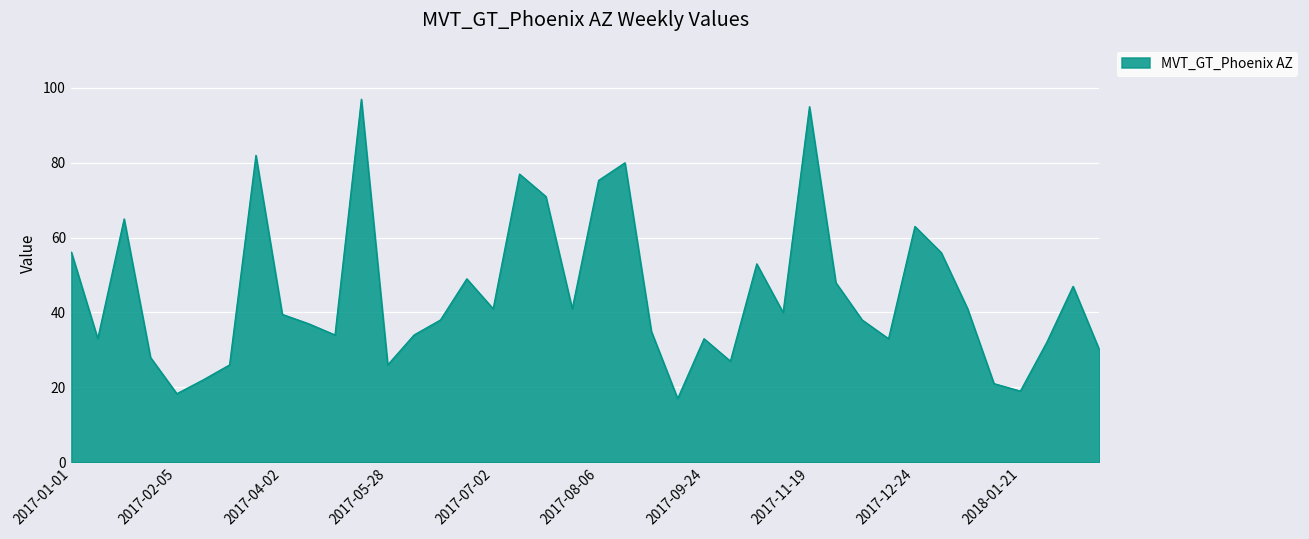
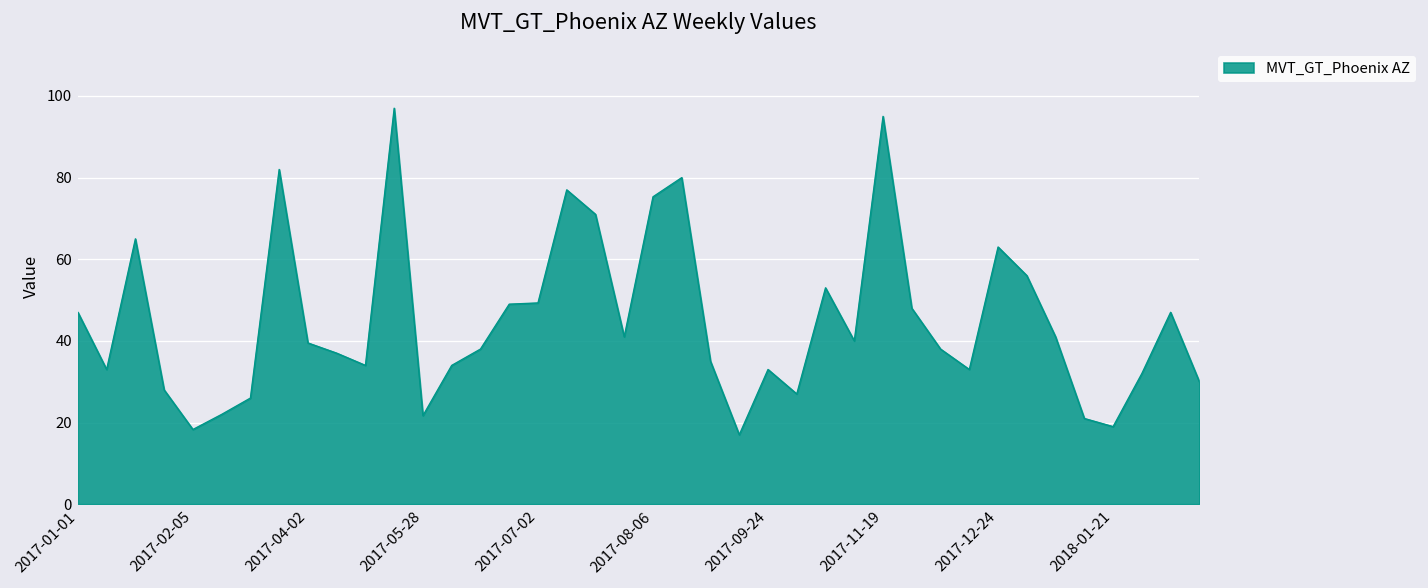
  {
-   "2017-01-01": 56,
+   "2017-01-01": 47,
    "2017-02-05": 18,
    "2017-04-02": 40,
-   "2017-05-28": 26,
-   "2017-07-02": 41,
+   "2017-05-28": 22,
+   "2017-07-02": 49,
    "2017-08-06": 75,
    "2017-09-24": 33,
    "2017-11-19": 95,
    "2017-12-24": 63,
    "2018-01-21": 19
  }
